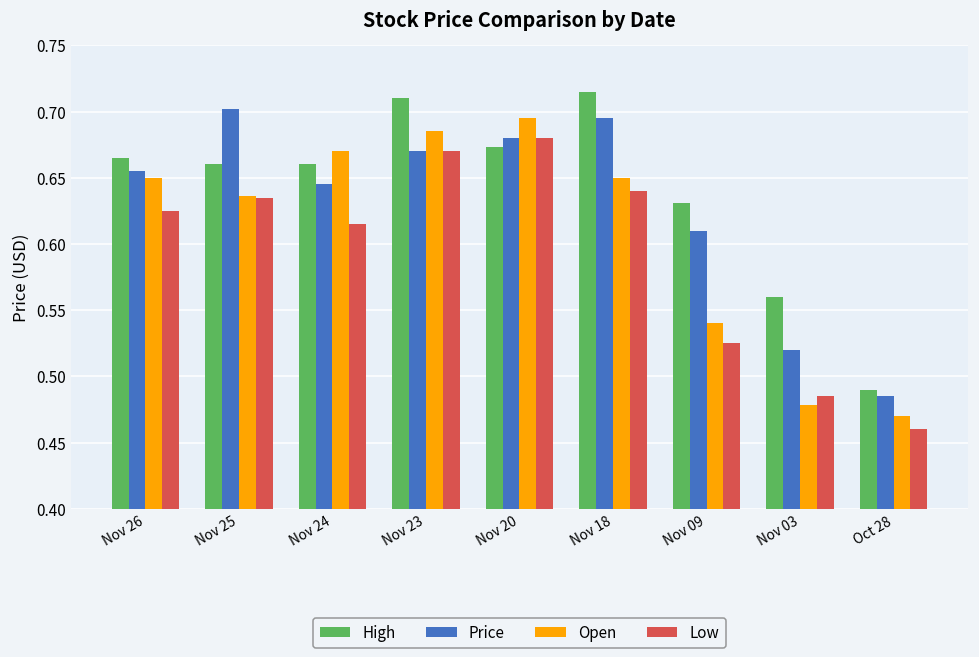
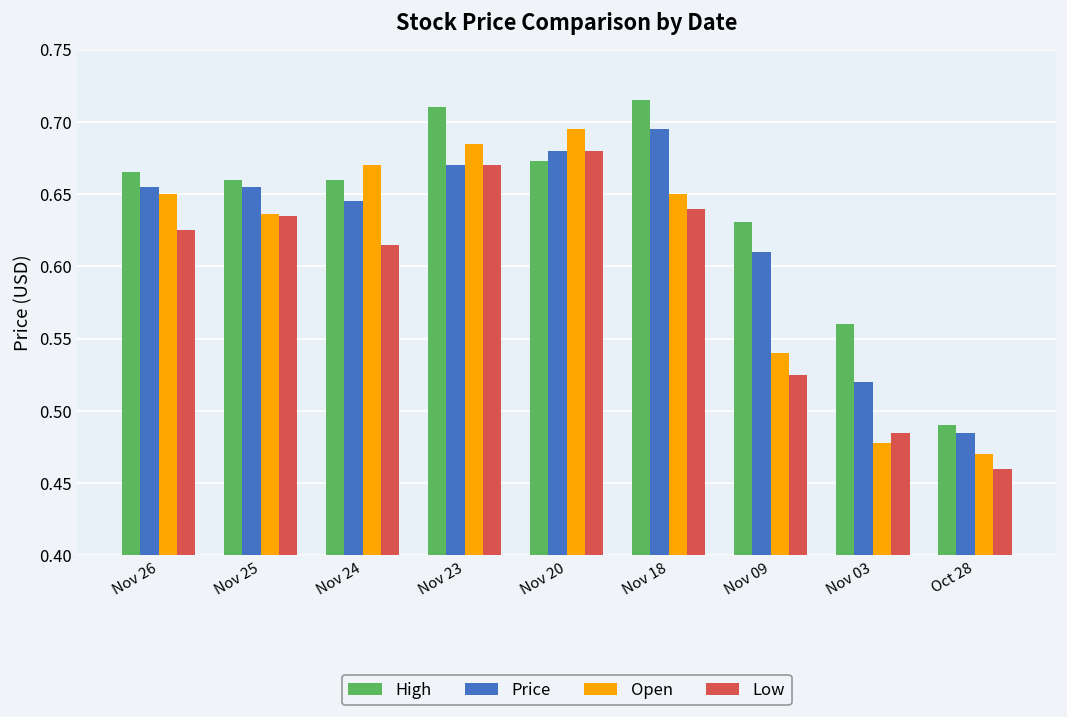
  {
    "High": {
      "Nov 26": 0.665,
      "Nov 25": 0.660,
      "Nov 24": 0.660,
      "Nov 23": 0.710,
      "Nov 20": 0.673,
      "Nov 18": 0.715,
      "Nov 09": 0.631,
      "Nov 03": 0.560,
      "Oct 28": 0.490
    },
    "Price": {
      "Nov 26": 0.655,
-     "Nov 25": 0.702,
+     "Nov 25": 0.655,
      "Nov 24": 0.645,
      "Nov 23": 0.670,
      "Nov 20": 0.680,
      "Nov 18": 0.695,
      "Nov 09": 0.610,
      "Nov 03": 0.520,
      "Oct 28": 0.485
    },
    "Open": {
      "Nov 26": 0.650,
      "Nov 25": 0.636,
      "Nov 24": 0.670,
      "Nov 23": 0.685,
      "Nov 20": 0.695,
      "Nov 18": 0.650,
      "Nov 09": 0.540,
      "Nov 03": 0.478,
      "Oct 28": 0.470
    },
    "Low": {
      "Nov 26": 0.625,
      "Nov 25": 0.635,
      "Nov 24": 0.615,
      "Nov 23": 0.670,
      "Nov 20": 0.680,
      "Nov 18": 0.640,
      "Nov 09": 0.525,
      "Nov 03": 0.485,
      "Oct 28": 0.460
    }
  }
